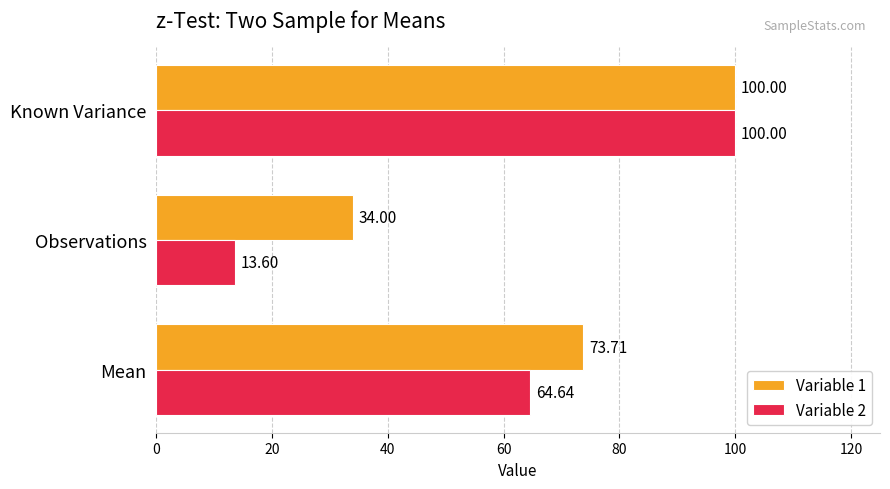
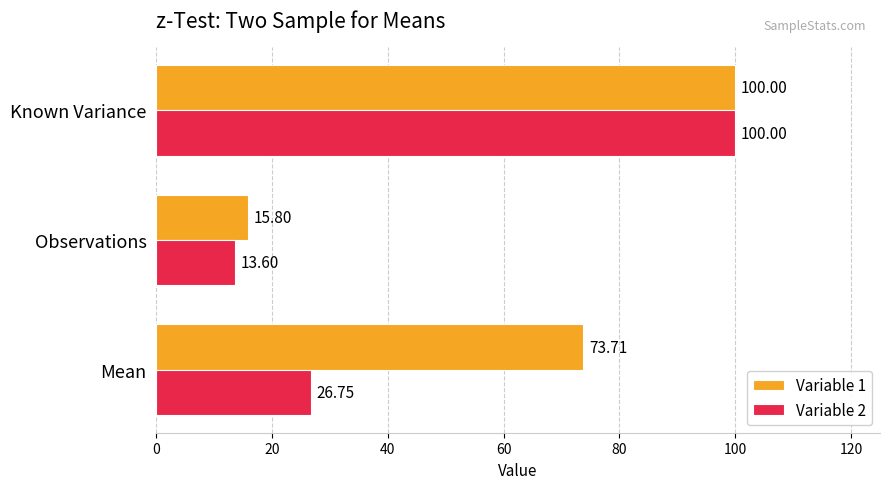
  {
    "Variable 1": {
      "Known Variance": 100.00,
-     "Observations": 34.00,
+     "Observations": 15.80,
      "Mean": 73.71
    },
    "Variable 2": {
      "Known Variance": 100.00,
      "Observations": 13.60,
-     "Mean": 64.64
+     "Mean": 26.75
    }
  }
